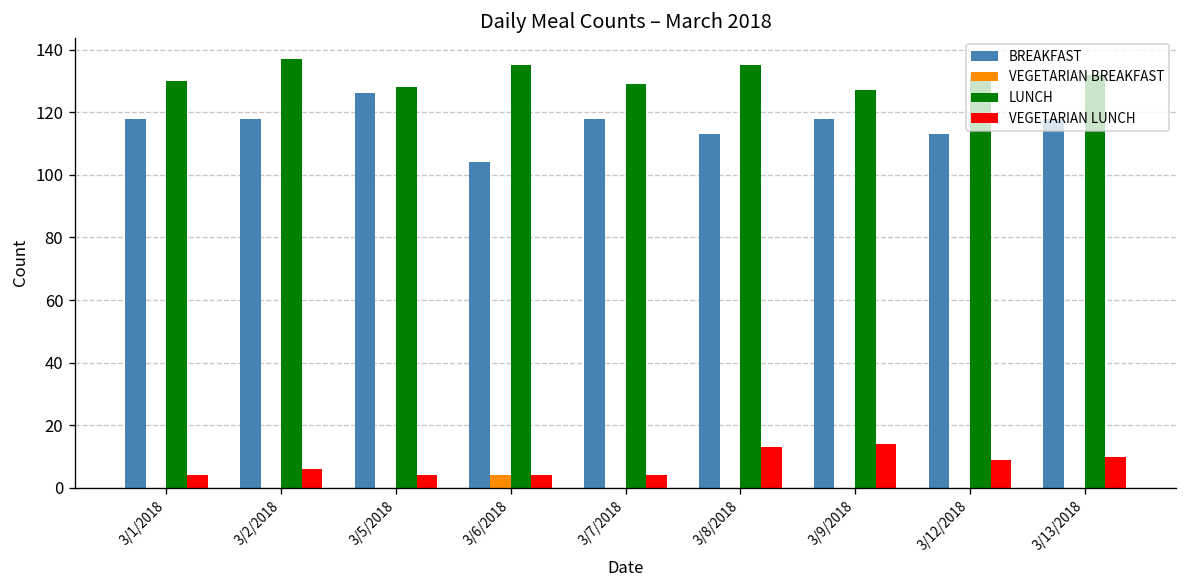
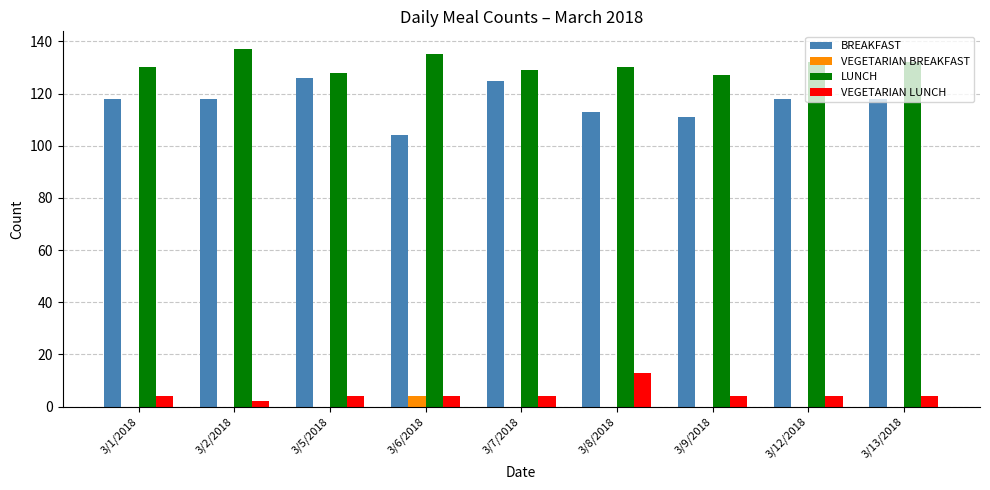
  {
    "BREAKFAST": {
      "3/1/2018": 118,
      "3/2/2018": 118,
      "3/5/2018": 126,
      "3/6/2018": 104,
-     "3/7/2018": 118,
+     "3/7/2018": 125,
      "3/8/2018": 113,
-     "3/9/2018": 118,
-     "3/12/2018": 113
+     "3/9/2018": 111,
+     "3/12/2018": 118
    },
    "VEGETARIAN BREAKFAST": {
      "3/1/2018": 0,
      "3/2/2018": 0,
      "3/5/2018": 0,
      "3/6/2018": 4,
      "3/7/2018": 0,
      "3/8/2018": 0,
      "3/9/2018": 0,
      "3/12/2018": 0,
      "3/13/2018": 0
    },
    "LUNCH": {
      "3/1/2018": 130,
      "3/2/2018": 137,
      "3/5/2018": 128,
      "3/6/2018": 135,
      "3/7/2018": 129,
-     "3/8/2018": 135,
+     "3/8/2018": 130,
      "3/9/2018": 127
    },
    "VEGETARIAN LUNCH": {
      "3/1/2018": 4,
-     "3/2/2018": 6,
+     "3/2/2018": 2,
      "3/5/2018": 4,
      "3/6/2018": 4,
      "3/7/2018": 4,
      "3/8/2018": 13,
-     "3/9/2018": 14,
-     "3/12/2018": 9,
-     "3/13/2018": 10
+     "3/9/2018": 4,
+     "3/12/2018": 4,
+     "3/13/2018": 4
    }
  }
